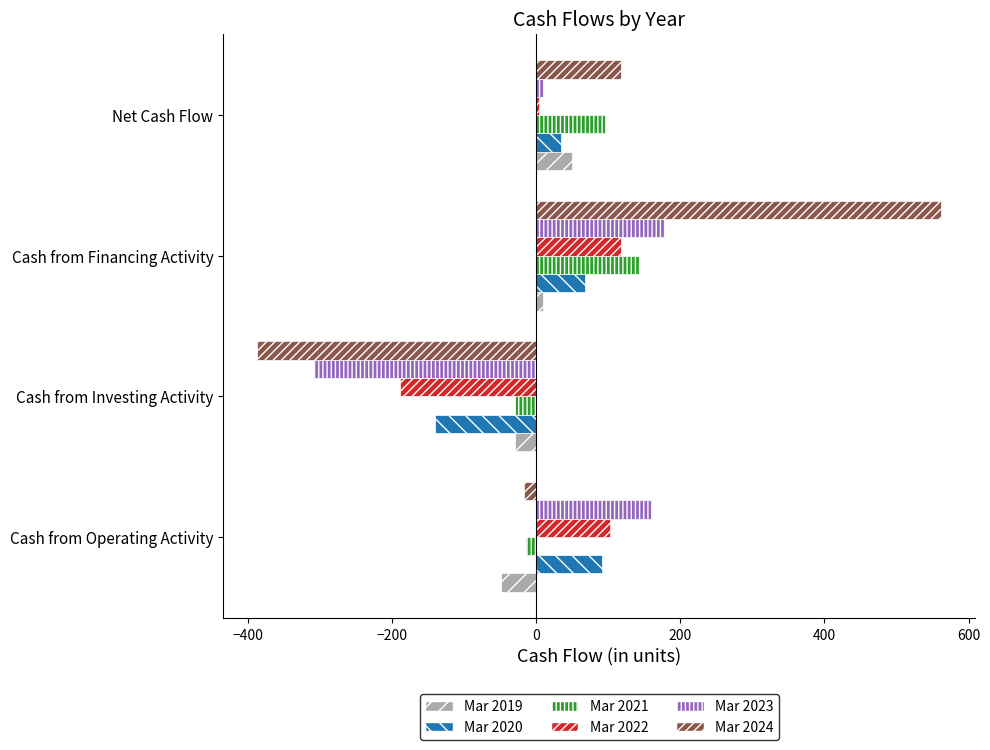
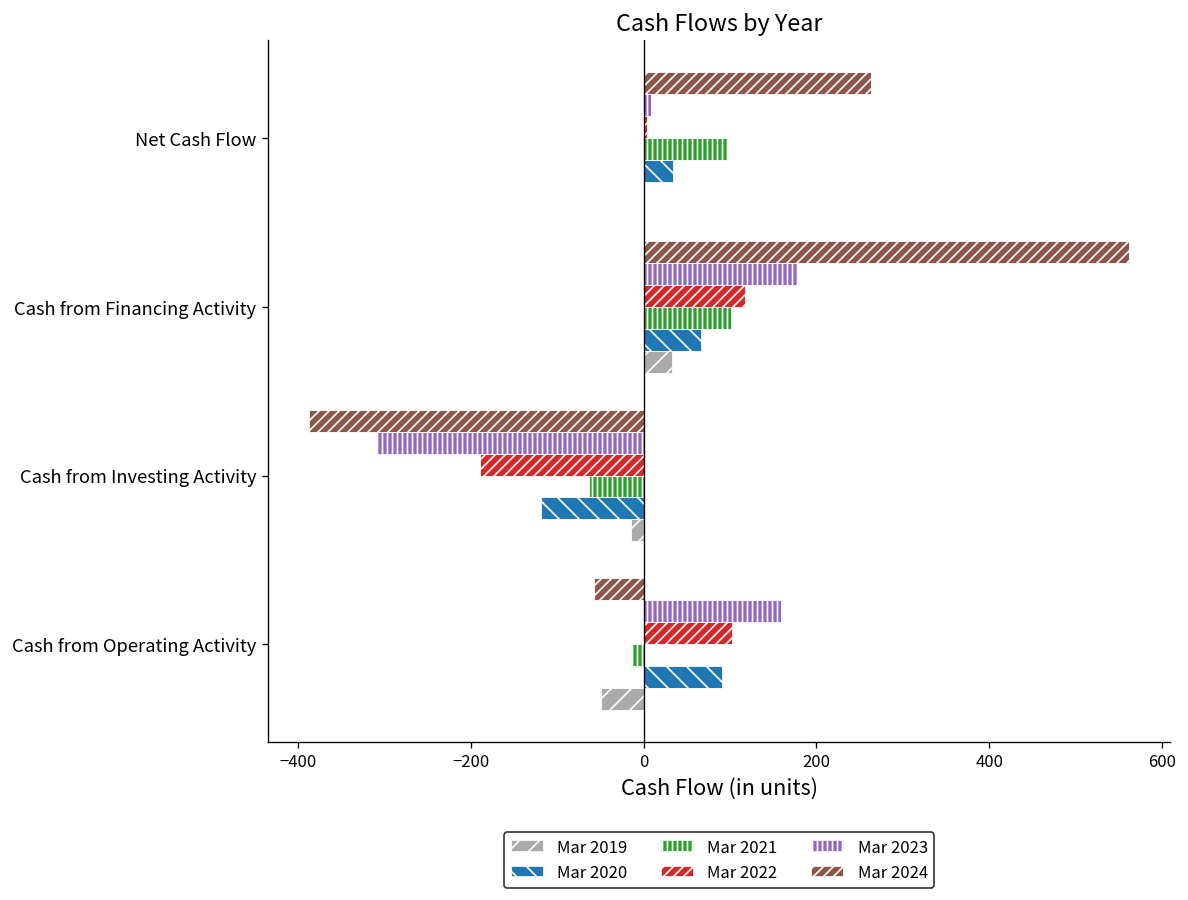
  {
    "Mar 2019": {
-     "Net Cash Flow": 50,
-     "Cash from Financing Activity": 10,
-     "Cash from Investing Activity": -30,
+     "Net Cash Flow": 0,
+     "Cash from Financing Activity": 30,
+     "Cash from Investing Activity": -20,
      "Cash from Operating Activity": -50
    },
    "Mar 2020": {
      "Net Cash Flow": 30,
      "Cash from Financing Activity": 70,
-     "Cash from Investing Activity": -140,
+     "Cash from Investing Activity": -120,
      "Cash from Operating Activity": 90
    },
    "Mar 2021": {
      "Net Cash Flow": 100,
-     "Cash from Financing Activity": 140,
-     "Cash from Investing Activity": -30,
+     "Cash from Financing Activity": 100,
+     "Cash from Investing Activity": -60,
      "Cash from Operating Activity": -10
    },
    "Mar 2022": {
      "Net Cash Flow": 0,
      "Cash from Financing Activity": 120,
      "Cash from Investing Activity": -190,
      "Cash from Operating Activity": 100
    },
    "Mar 2023": {
      "Net Cash Flow": 10,
      "Cash from Financing Activity": 180,
      "Cash from Investing Activity": -310,
      "Cash from Operating Activity": 160
    },
    "Mar 2024": {
-     "Net Cash Flow": 120,
+     "Net Cash Flow": 260,
      "Cash from Financing Activity": 560,
      "Cash from Investing Activity": -390,
-     "Cash from Operating Activity": -20
+     "Cash from Operating Activity": -60
    }
  }
